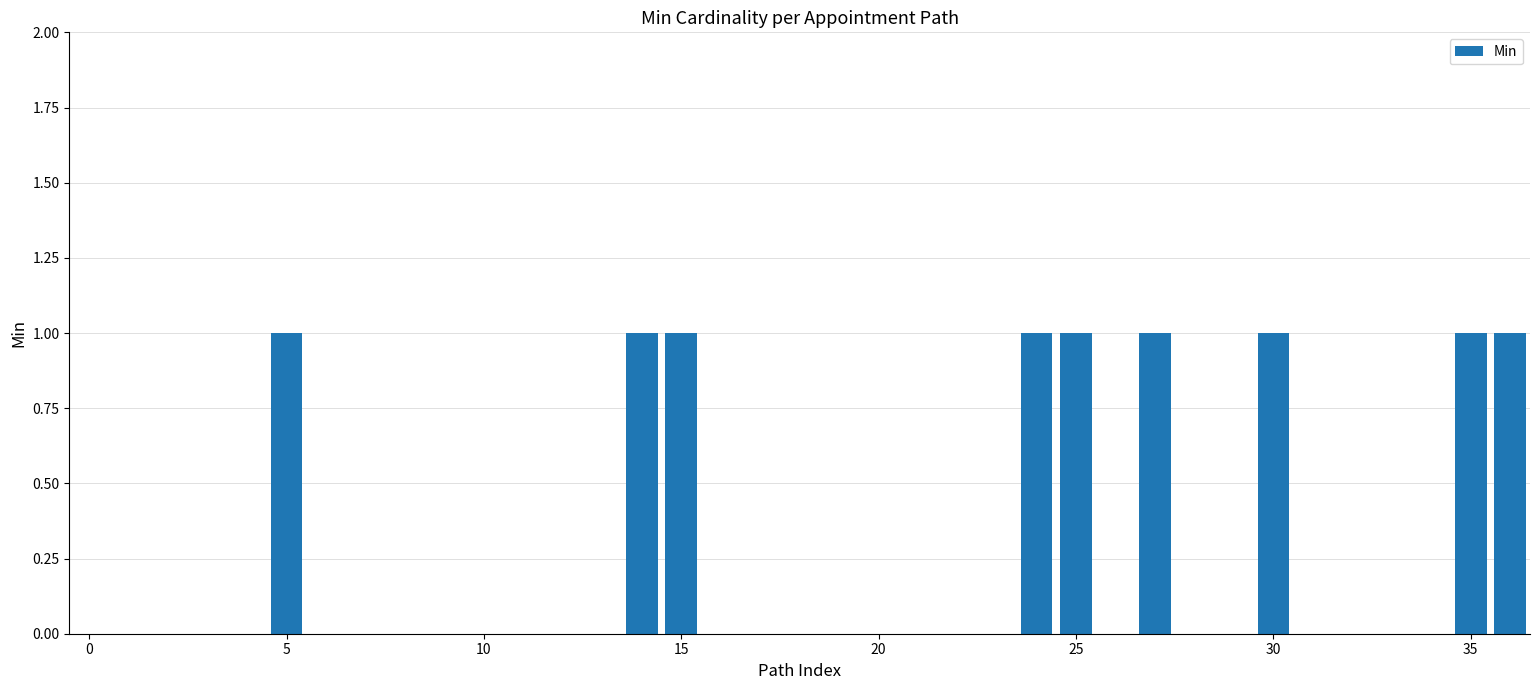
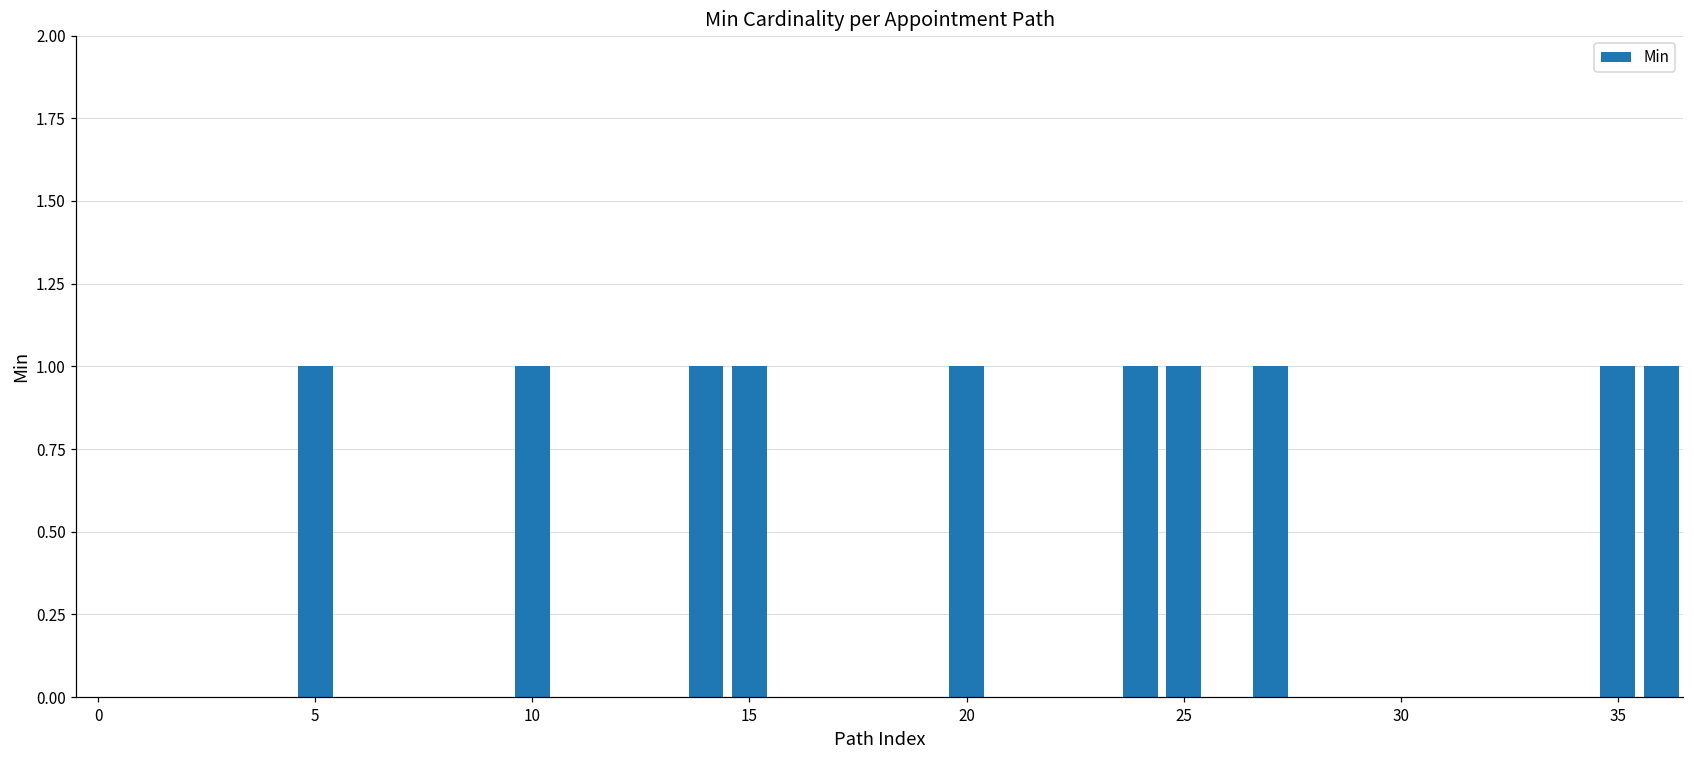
  {
    "0": 0,
    "5": 1,
-   "10": 0,
+   "10": 1,
    "15": 1,
-   "20": 0,
+   "20": 1,
    "25": 1,
-   "30": 1,
+   "30": 0,
    "35": 1
  }
